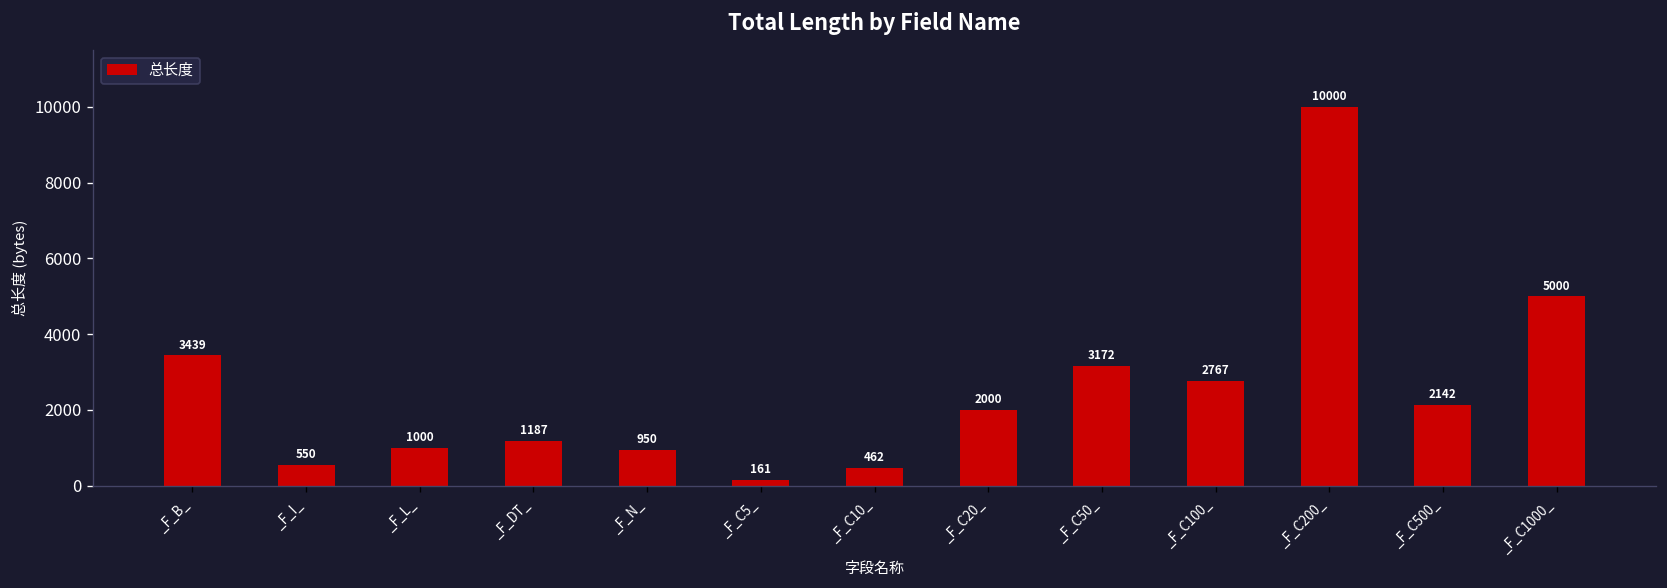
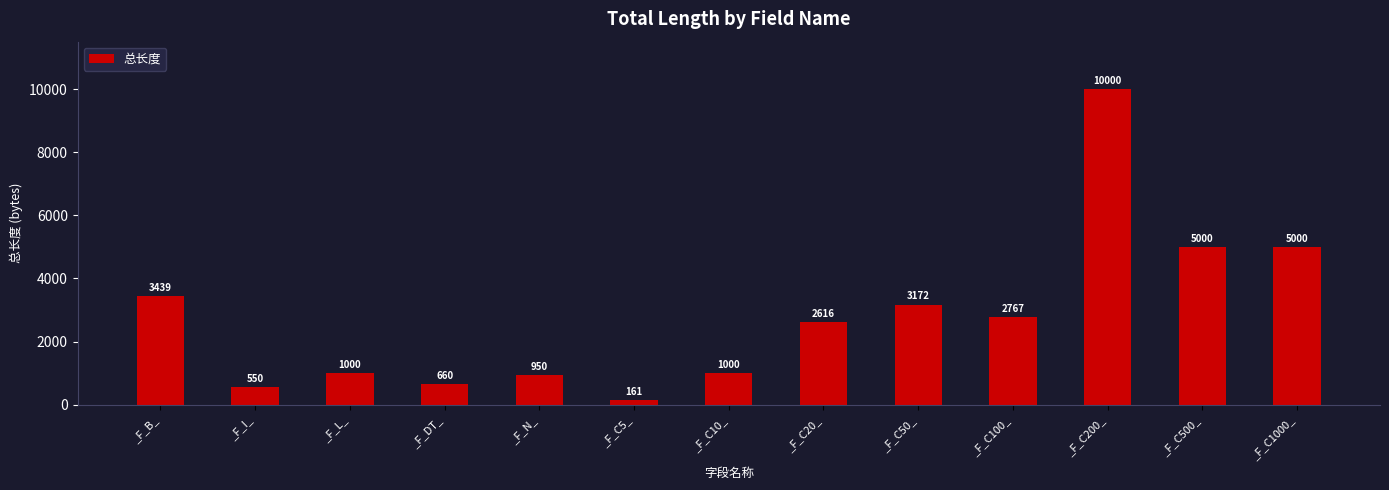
  {
    "_F_B_": 3439,
    "_F_I_": 550,
    "_F_L_": 1000,
-   "_F_DT_": 1187,
+   "_F_DT_": 660,
    "_F_N_": 950,
    "_F_C5_": 161,
-   "_F_C10_": 462,
-   "_F_C20_": 2000,
+   "_F_C10_": 1000,
+   "_F_C20_": 2616,
    "_F_C50_": 3172,
    "_F_C100_": 2767,
    "_F_C200_": 10000,
-   "_F_C500_": 2142,
+   "_F_C500_": 5000,
    "_F_C1000_": 5000
  }
